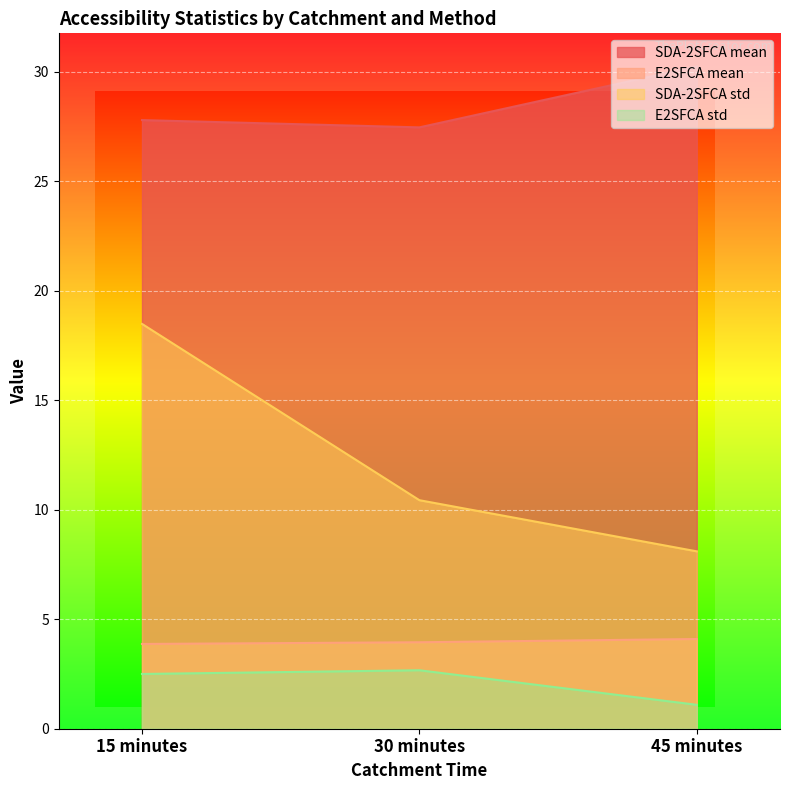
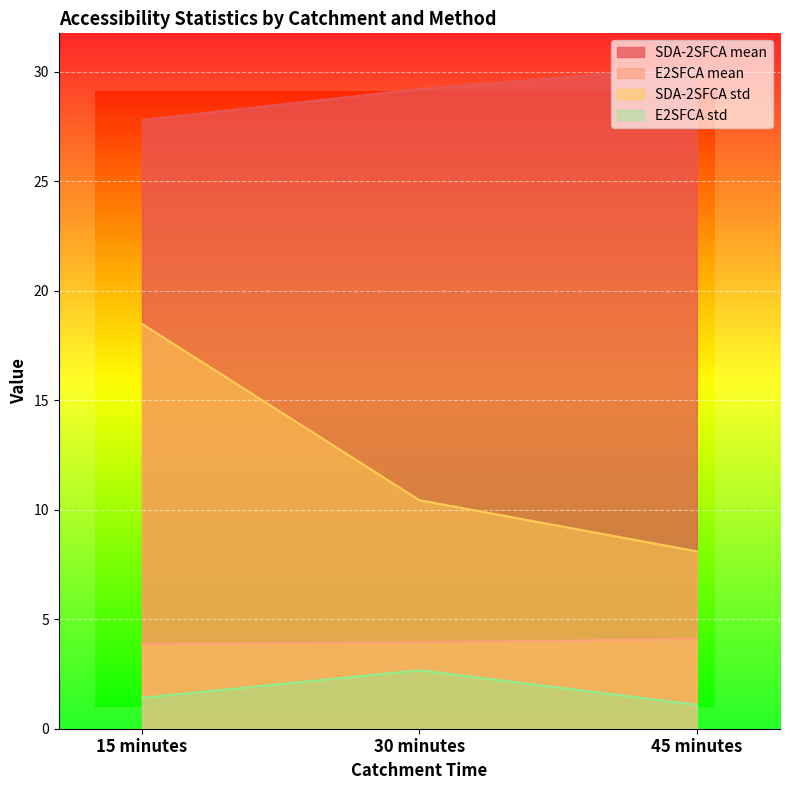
  {
    "SDA-2SFCA mean": {
      "15 minutes": 27.8,
-     "30 minutes": 27.5
+     "30 minutes": 29.2
    },
    "E2SFCA std": {
-     "15 minutes": 2.5,
+     "15 minutes": 1.4,
      "30 minutes": 2.7,
      "45 minutes": 1.1
    }
  }
